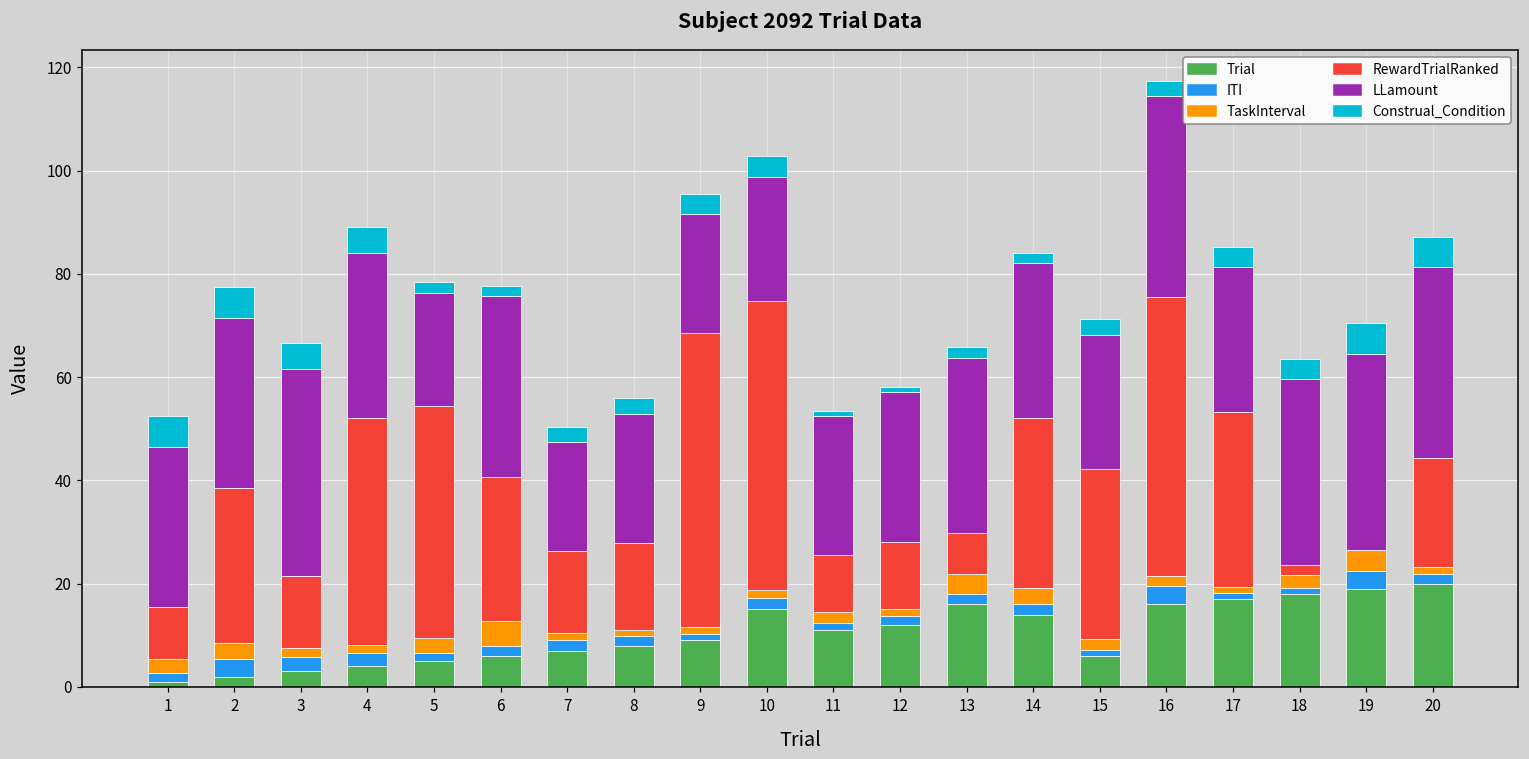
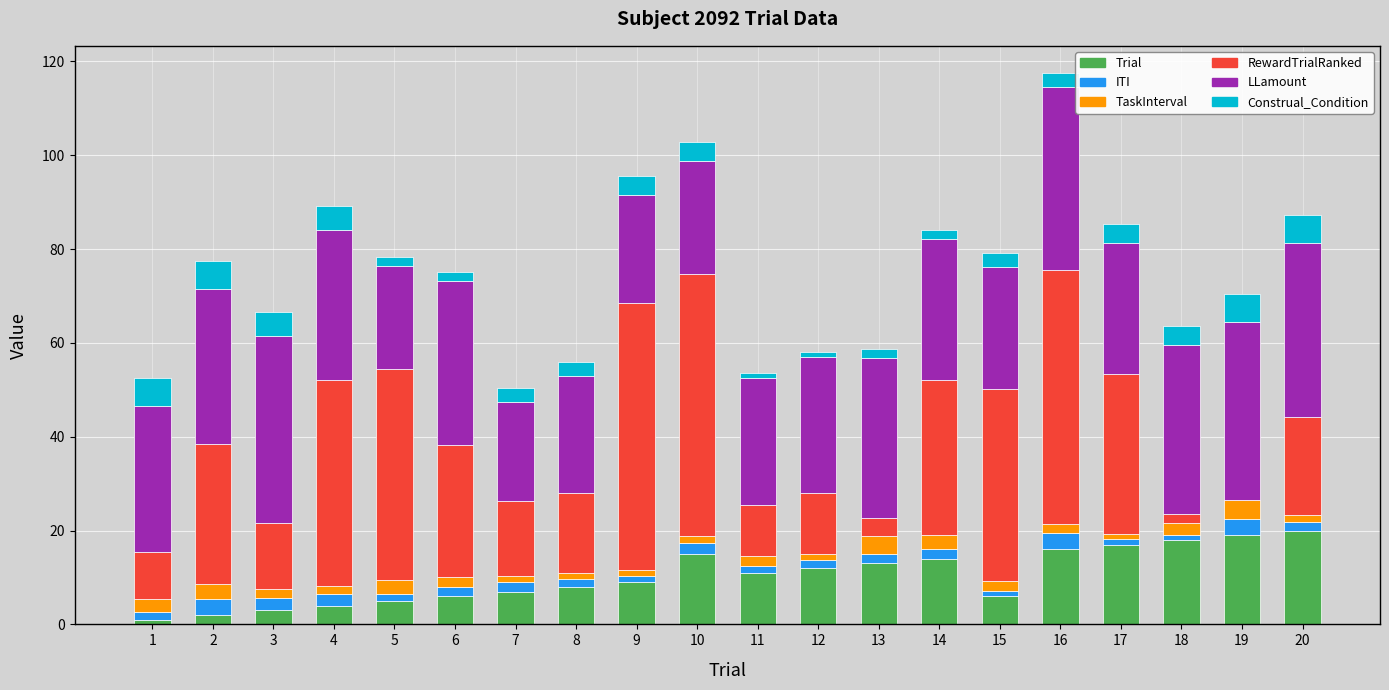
  {
    "Trial": {
      "1": 1,
      "2": 2,
      "3": 3,
      "4": 4,
      "5": 5,
      "6": 6,
      "7": 7,
      "8": 8,
      "9": 9,
      "10": 15,
      "11": 11,
      "12": 12,
-     "13": 16,
+     "13": 13,
      "14": 14,
      "15": 6,
      "16": 16,
      "17": 17,
      "18": 18,
      "19": 19,
      "20": 20
    },
    "TaskInterval": {
      "1": 3,
      "2": 3,
      "3": 2,
      "4": 2,
      "5": 3,
-     "6": 5,
+     "6": 2,
      "7": 1,
      "8": 1,
      "9": 1,
      "10": 2,
      "11": 2,
      "12": 1,
      "13": 4,
      "14": 3,
      "15": 2,
      "16": 2,
      "17": 1,
      "18": 3,
      "19": 4,
      "20": 1
    },
    "RewardTrialRanked": {
      "1": 10,
      "2": 30,
      "3": 14,
      "4": 44,
      "5": 45,
      "6": 28,
      "7": 16,
      "8": 17,
      "9": 57,
      "10": 56,
      "11": 11,
      "12": 13,
-     "13": 8,
+     "13": 4,
      "14": 33,
-     "15": 33,
+     "15": 41,
      "16": 54,
      "17": 34,
      "18": 2,
      "19": 0,
      "20": 21
    },
    "LLamount": {
      "1": 31,
      "2": 33,
      "3": 40,
      "4": 32,
      "5": 22,
      "6": 35,
      "7": 21,
      "8": 25,
      "9": 23,
      "10": 24,
      "11": 27,
      "12": 29,
      "13": 34,
      "14": 30,
      "15": 26,
      "16": 39,
      "17": 28,
      "18": 36,
      "19": 38,
      "20": 37
    }
  }
